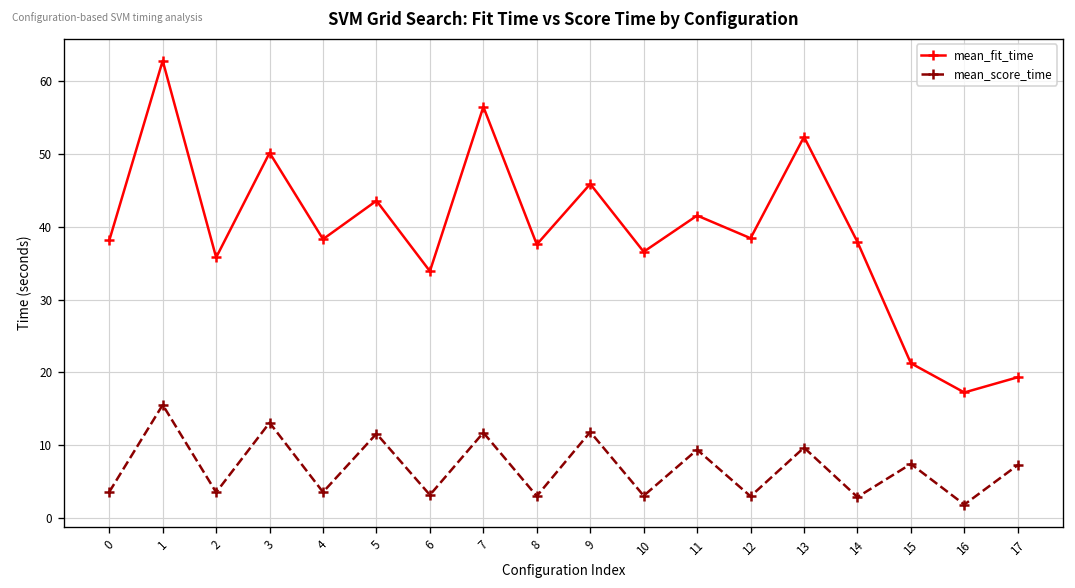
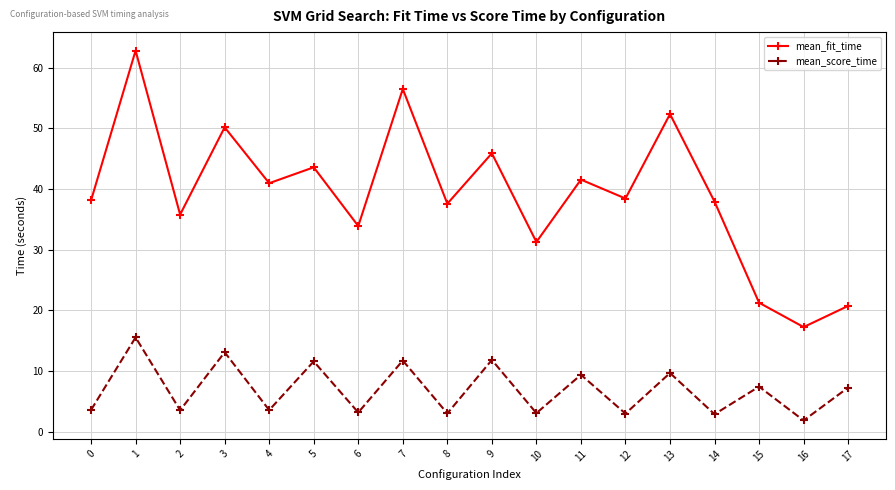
  {
    "mean_fit_time": {
      "0": 38,
      "1": 63,
      "2": 36,
      "3": 50,
-     "4": 38,
+     "4": 41,
      "5": 44,
      "6": 34,
      "7": 56,
      "8": 38,
      "9": 46,
-     "10": 37,
+     "10": 31,
      "11": 42,
      "12": 38,
      "13": 52,
      "14": 38,
      "15": 21,
      "16": 17,
-     "17": 19
+     "17": 21
    },
    "mean_score_time": {
      "0": 4,
      "1": 16,
      "2": 4,
      "3": 13,
      "4": 4,
      "5": 12,
      "6": 3,
      "7": 12,
      "8": 3,
      "9": 12,
      "10": 3,
      "11": 9,
      "12": 3,
      "13": 10,
      "14": 3,
      "15": 7,
      "16": 2,
      "17": 7
    }
  }
